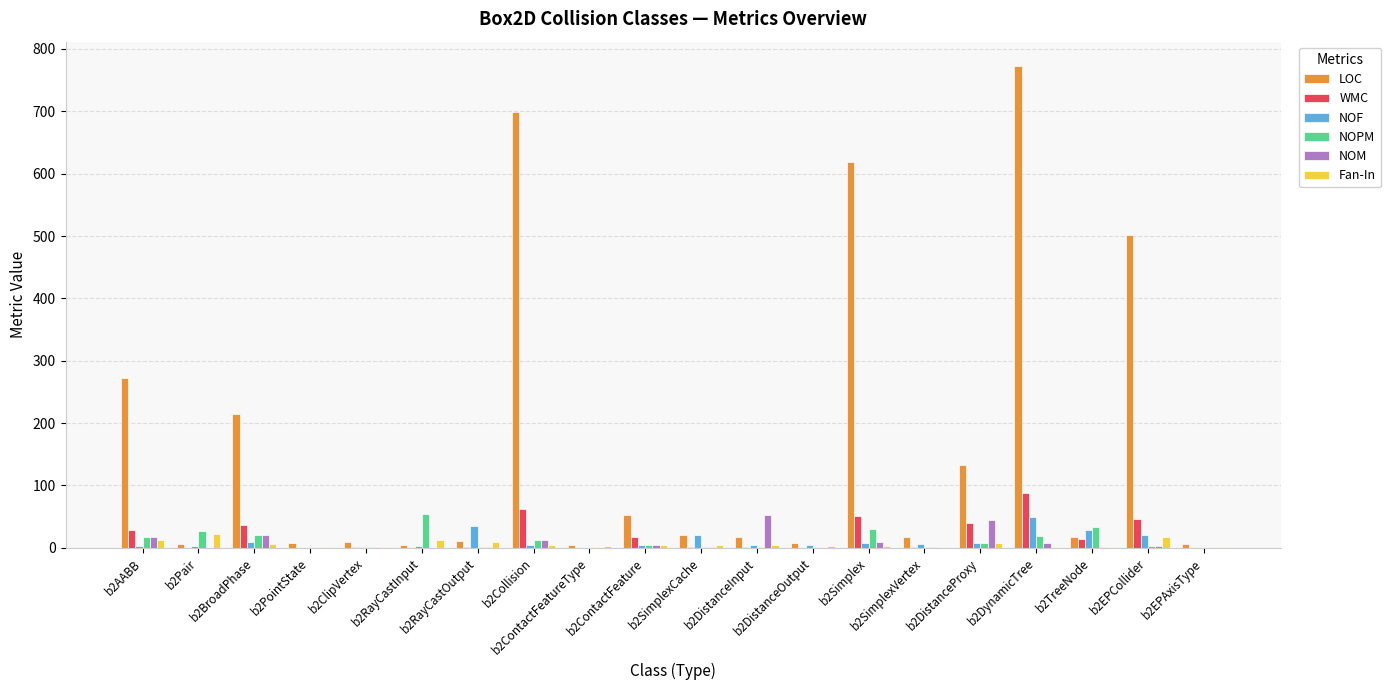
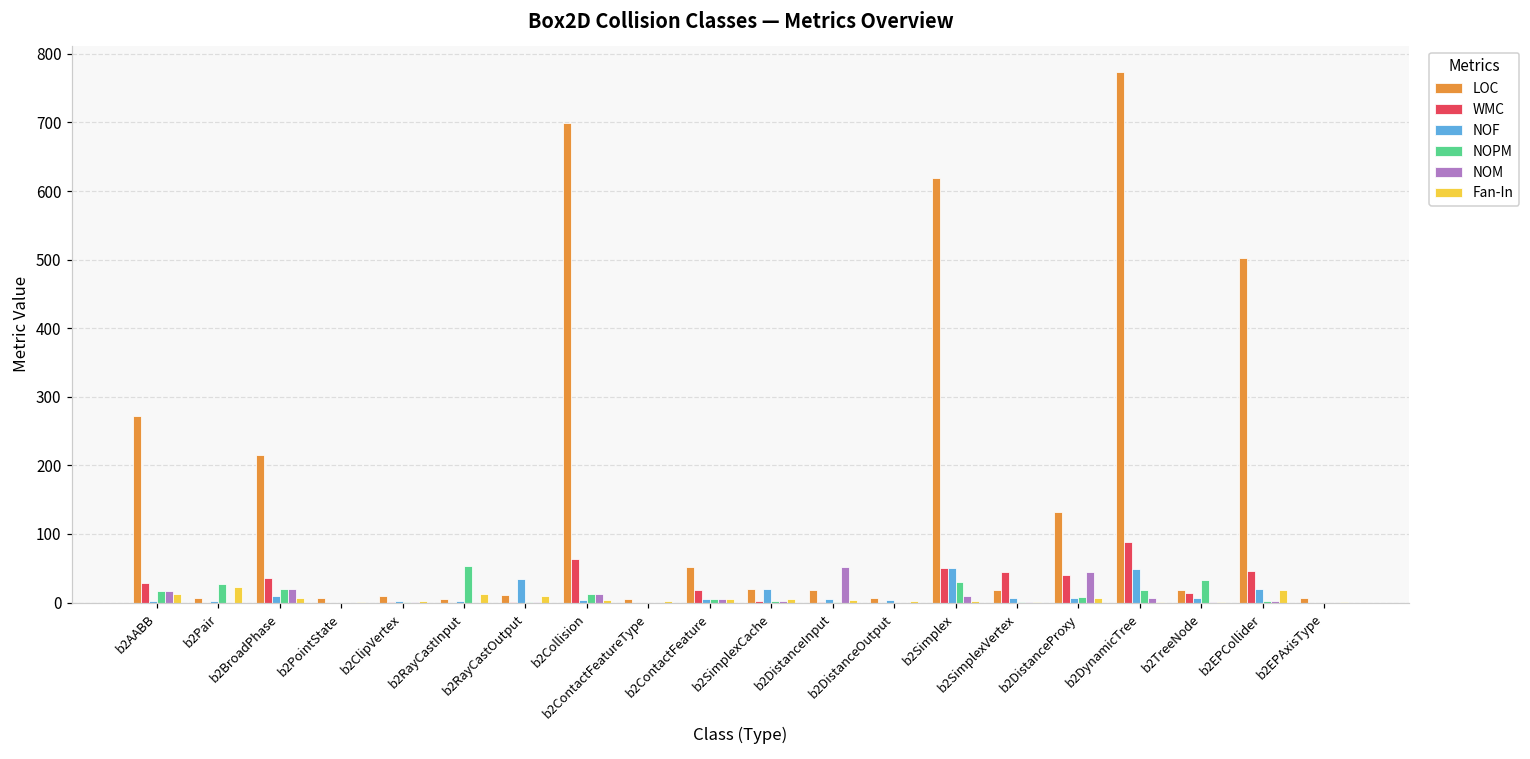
  {
    "LOC": {
      "b2AABB": 270,
      "b2Pair": 10,
      "b2BroadPhase": 220,
      "b2PointState": 10,
      "b2ClipVertex": 10,
      "b2RayCastInput": 10,
      "b2RayCastOutput": 10,
      "b2Collision": 700,
      "b2ContactFeatureType": 10,
      "b2ContactFeature": 50,
      "b2SimplexCache": 20,
      "b2DistanceInput": 20,
      "b2DistanceOutput": 10,
      "b2Simplex": 620,
      "b2SimplexVertex": 20,
      "b2DistanceProxy": 130,
      "b2DynamicTree": 770,
      "b2TreeNode": 20,
      "b2EPCollider": 500,
      "b2EPAxisType": 10
    },
    "WMC": {
      "b2AABB": 30,
      "b2Pair": 0,
      "b2BroadPhase": 40,
      "b2PointState": 0,
      "b2RayCastInput": 0,
      "b2Collision": 60,
      "b2ContactFeatureType": 0,
      "b2ContactFeature": 20,
      "b2DistanceOutput": 0,
      "b2Simplex": 50,
-     "b2SimplexVertex": 0,
+     "b2SimplexVertex": 40,
      "b2DistanceProxy": 40,
      "b2DynamicTree": 90,
      "b2TreeNode": 10,
      "b2EPCollider": 50,
      "b2EPAxisType": 0
    },
    "NOF": {
      "b2BroadPhase": 10,
      "b2PointState": 0,
      "b2RayCastOutput": 40,
      "b2ContactFeatureType": 0,
      "b2ContactFeature": 10,
      "b2SimplexCache": 20,
      "b2DistanceInput": 10,
-     "b2Simplex": 10,
+     "b2Simplex": 50,
      "b2SimplexVertex": 10,
      "b2DistanceProxy": 10,
      "b2DynamicTree": 50,
-     "b2TreeNode": 30,
+     "b2TreeNode": 10,
      "b2EPCollider": 20,
      "b2EPAxisType": 0
    },
    "NOPM": {
      "b2AABB": 20,
      "b2Pair": 30,
      "b2BroadPhase": 20,
      "b2PointState": 0,
      "b2RayCastInput": 50,
      "b2Collision": 10,
      "b2ContactFeatureType": 0,
      "b2ContactFeature": 10,
      "b2DistanceOutput": 0,
      "b2Simplex": 30,
      "b2DistanceProxy": 10,
      "b2DynamicTree": 20,
      "b2TreeNode": 30,
      "b2EPAxisType": 0
    },
    "NOM": {
      "b2AABB": 20,
      "b2Pair": 0,
      "b2BroadPhase": 20,
      "b2PointState": 0,
      "b2RayCastInput": 0,
      "b2Collision": 10,
      "b2ContactFeatureType": 0,
      "b2ContactFeature": 10,
      "b2DistanceInput": 50,
      "b2DistanceOutput": 0,
      "b2Simplex": 10,
      "b2DistanceProxy": 50,
      "b2DynamicTree": 10,
      "b2EPAxisType": 0
    },
    "Fan-In": {
      "b2AABB": 10,
      "b2Pair": 20,
      "b2BroadPhase": 10,
      "b2RayCastInput": 10,
      "b2RayCastOutput": 10,
      "b2ContactFeature": 10,
      "b2SimplexCache": 10,
      "b2DistanceProxy": 10,
      "b2EPCollider": 20
    }
  }
